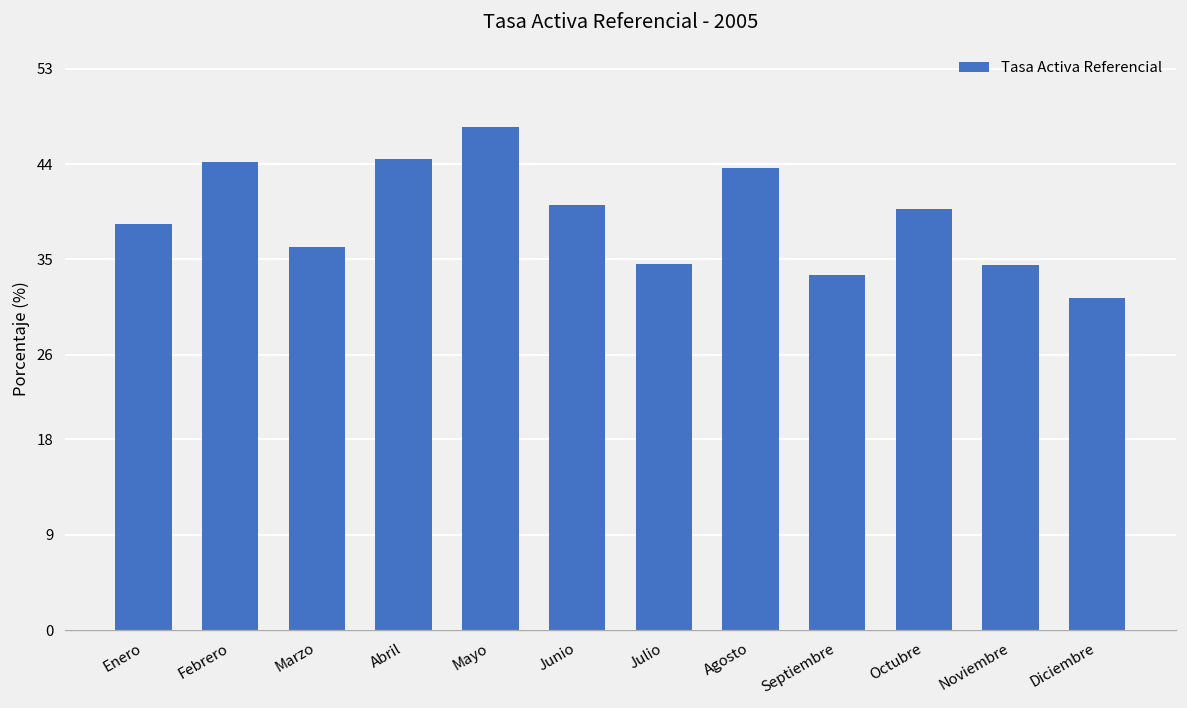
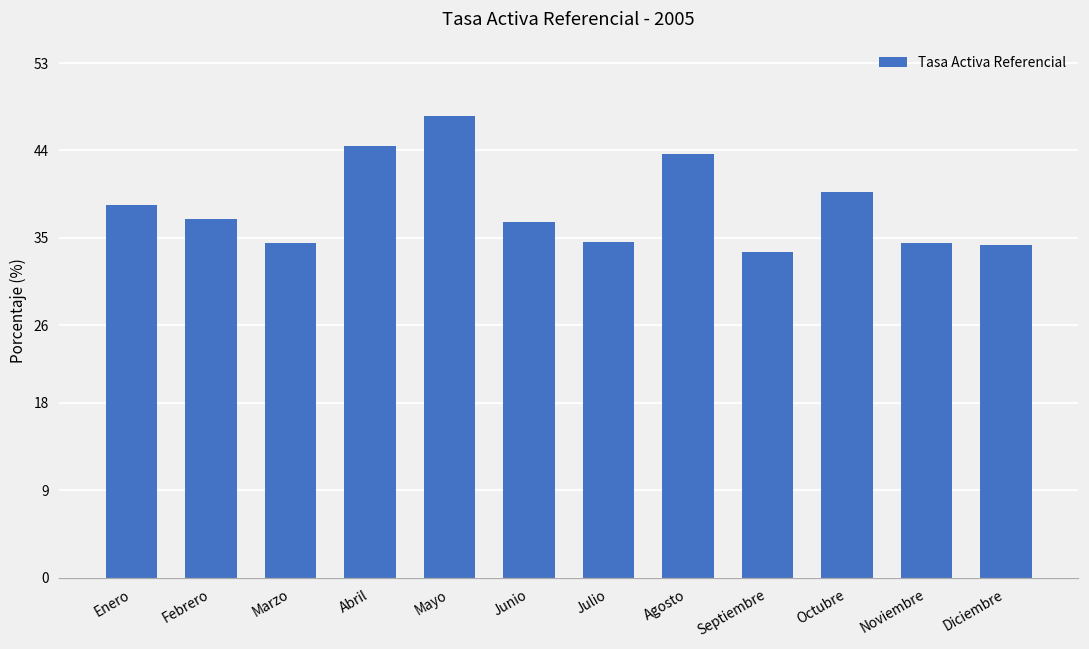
  {
    "Enero": 38,
-   "Febrero": 44,
-   "Marzo": 36,
+   "Febrero": 37,
+   "Marzo": 34,
    "Abril": 44,
    "Mayo": 48,
-   "Junio": 40,
+   "Junio": 37,
    "Julio": 35,
    "Agosto": 44,
    "Septiembre": 34,
    "Octubre": 40,
    "Noviembre": 34,
-   "Diciembre": 31
+   "Diciembre": 34
  }
